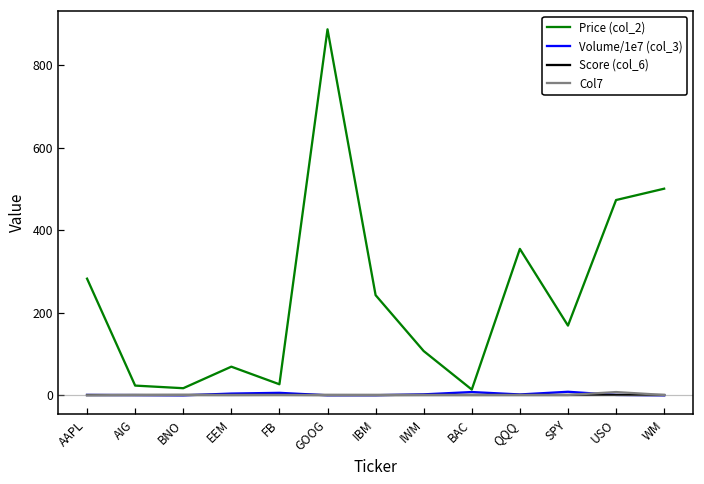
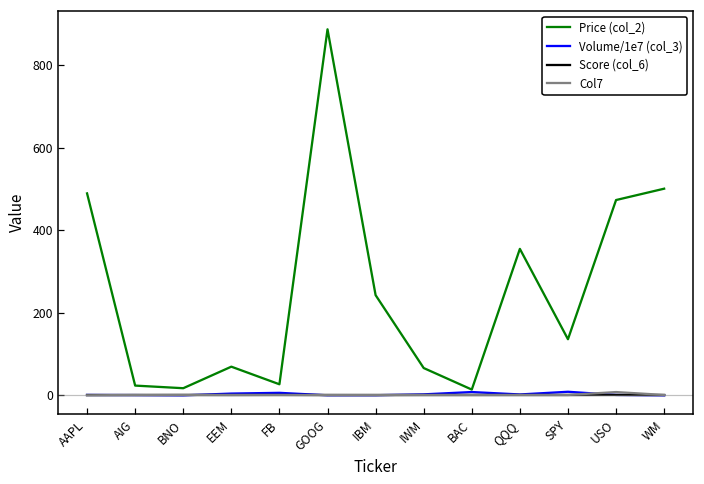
  {
    "Price (col_2)": {
-     "AAPL": 280,
+     "AAPL": 490,
      "AIG": 20,
      "BNO": 20,
      "EEM": 70,
      "FB": 30,
      "GOOG": 890,
      "IBM": 240,
-     "IWM": 110,
+     "IWM": 70,
      "QQQ": 360,
-     "SPY": 170,
+     "SPY": 140,
      "USO": 470,
      "WM": 500
    },
    "Volume/1e7 (col_3)": {
      "SPY": 10
    },
    "Col7": {
      "USO": 10
    }
  }
